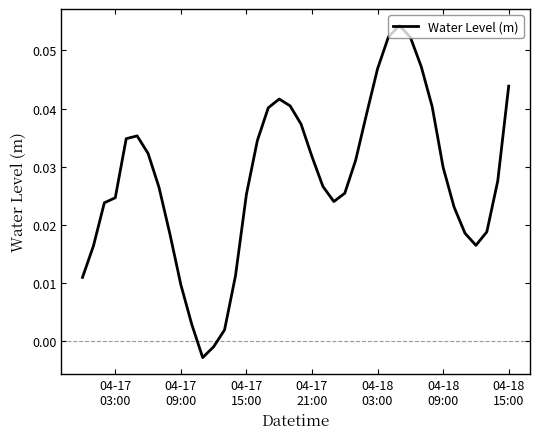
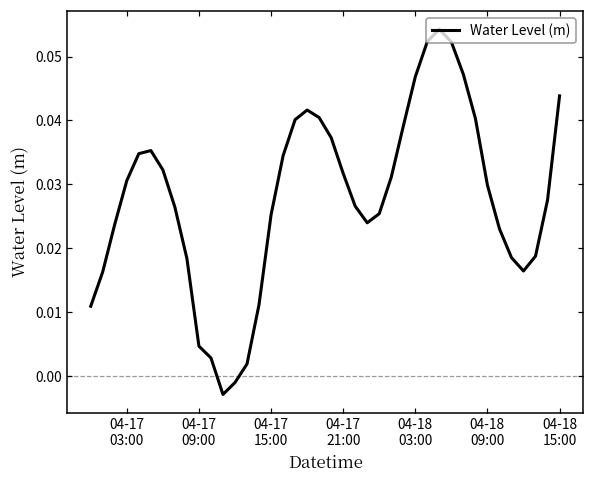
  {
-   "04-17 03:00": 0.025,
-   "04-17 09:00": 0.010,
+   "04-17 03:00": 0.031,
+   "04-17 09:00": 0.005,
    "04-17 15:00": 0.025,
    "04-17 21:00": 0.032,
    "04-18 03:00": 0.047,
    "04-18 09:00": 0.030,
    "04-18 15:00": 0.044
  }
